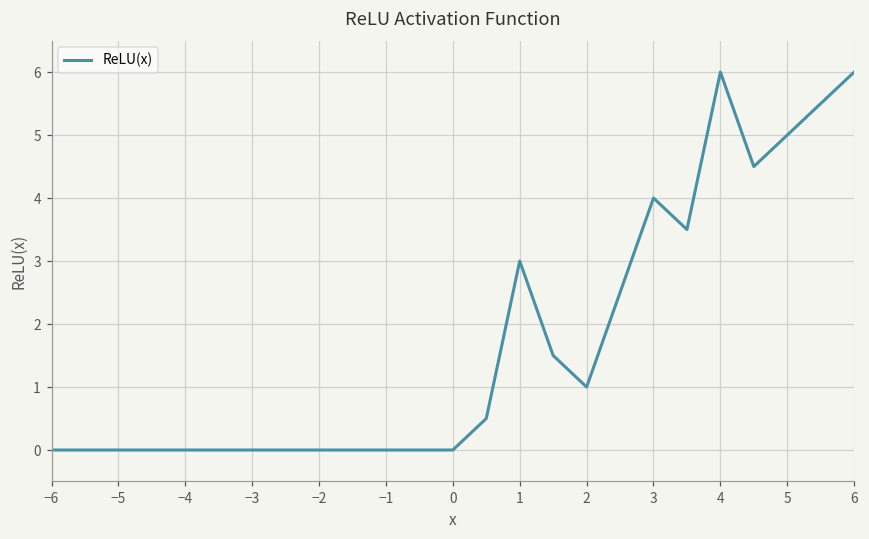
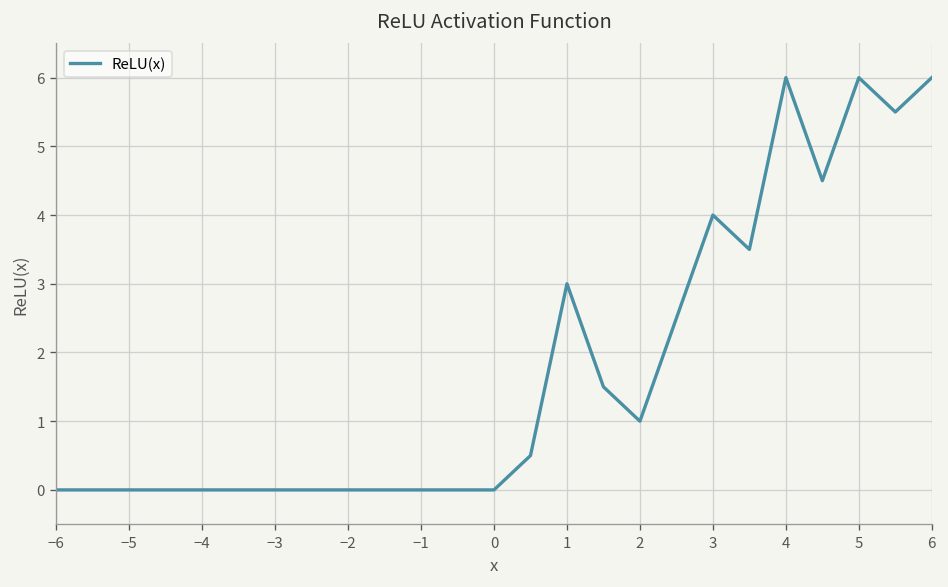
  {
    "−6": 0,
    "−5": 0,
    "−4": 0,
    "−3": 0,
    "−2": 0,
    "−1": 0,
    "0": 0,
    "1": 3,
    "2": 1,
    "3": 4,
    "4": 6,
-   "5": 5,
+   "5": 6,
    "6": 6
  }
